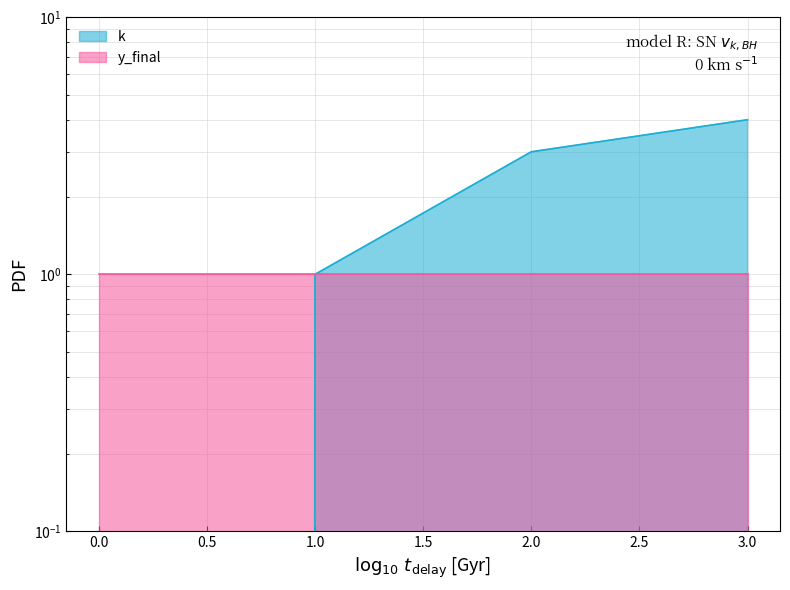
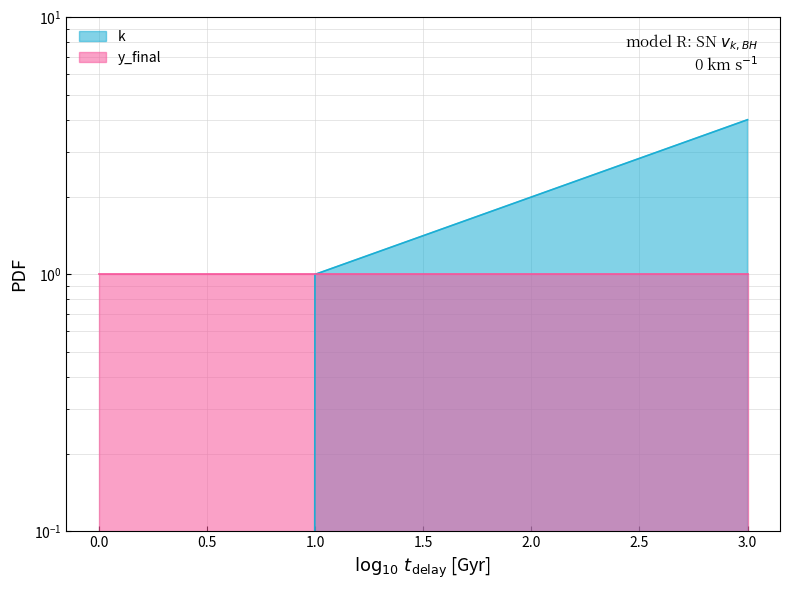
  {
    "k": {
-     "2.0": 3,
+     "2.0": 2,
      "3.0": 4
    },
    "y_final": {
      "0.0": 1,
      "2.0": 1,
      "3.0": 1
    }
  }
